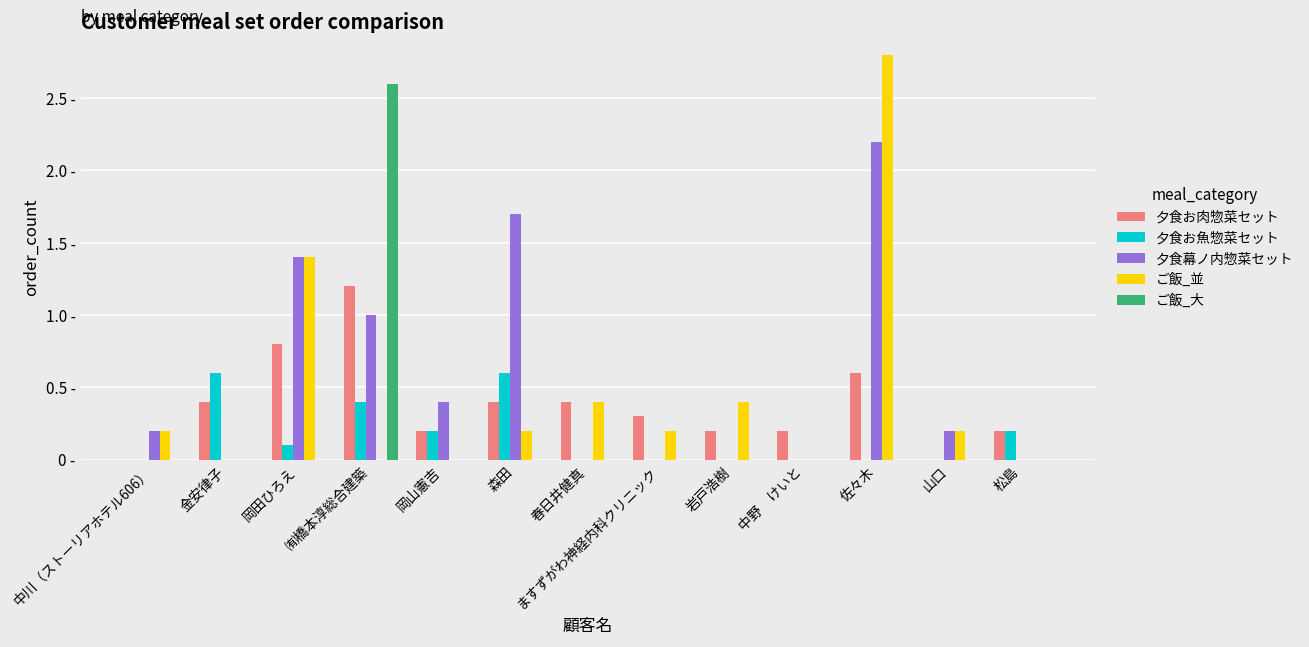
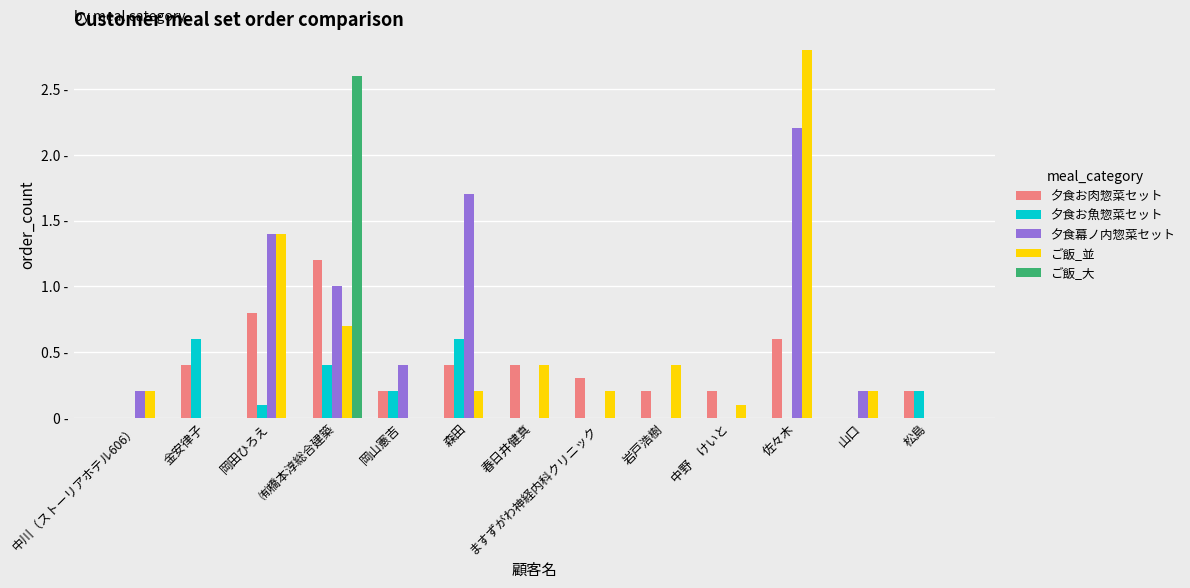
  {
    "夕食お肉惣菜セット": {
      "中川（ストーリアホテル606）": "0.0 -",
      "金安律子": "0.4 -",
      "岡田ひろえ": "0.8 -",
      "㈲橋本淳総合建築": "1.2 -",
      "岡山憲吉": "0.2 -",
      "森田": "0.4 -",
      "春日井健真": "0.4 -",
      "ますずがわ神経内科クリニック": "0.3 -",
      "岩戸浩樹": "0.2 -",
      "中野 けいと": "0.2 -",
      "佐々木": "0.6 -",
      "山口": "0.0 -",
      "松島": "0.2 -"
    },
    "夕食お魚惣菜セット": {
      "中川（ストーリアホテル606）": "0.0 -",
      "金安律子": "0.6 -",
      "岡田ひろえ": "0.1 -",
      "㈲橋本淳総合建築": "0.4 -",
      "岡山憲吉": "0.2 -",
      "森田": "0.6 -",
      "春日井健真": "0.0 -",
      "ますずがわ神経内科クリニック": "0.0 -",
      "岩戸浩樹": "0.0 -",
      "中野 けいと": "0.0 -",
      "佐々木": "0.0 -",
      "山口": "0.0 -",
      "松島": "0.2 -"
    },
    "夕食幕ノ内惣菜セット": {
      "中川（ストーリアホテル606）": "0.2 -",
      "金安律子": "0.0 -",
      "岡田ひろえ": "1.4 -",
      "㈲橋本淳総合建築": "1.0 -",
      "岡山憲吉": "0.4 -",
      "森田": "1.7 -",
      "春日井健真": "0.0 -",
      "ますずがわ神経内科クリニック": "0.0 -",
      "岩戸浩樹": "0.0 -",
      "中野 けいと": "0.0 -",
      "佐々木": "2.2 -",
      "山口": "0.2 -",
      "松島": "0.0 -"
    },
    "ご飯_並": {
      "中川（ストーリアホテル606）": "0.2 -",
      "金安律子": "0.0 -",
      "岡田ひろえ": "1.4 -",
-     "㈲橋本淳総合建築": "0.0 -",
+     "㈲橋本淳総合建築": "0.7 -",
      "岡山憲吉": "0.0 -",
      "森田": "0.2 -",
      "春日井健真": "0.4 -",
      "ますずがわ神経内科クリニック": "0.2 -",
      "岩戸浩樹": "0.4 -",
-     "中野 けいと": "0.0 -",
+     "中野 けいと": "0.1 -",
      "佐々木": "2.8 -",
      "山口": "0.2 -",
      "松島": "0.0 -"
    },
    "ご飯_大": {
      "中川（ストーリアホテル606）": "0.0 -",
      "金安律子": "0.0 -",
      "岡田ひろえ": "0.0 -",
      "㈲橋本淳総合建築": "2.6 -",
      "岡山憲吉": "0.0 -",
      "森田": "0.0 -",
      "春日井健真": "0.0 -",
      "ますずがわ神経内科クリニック": "0.0 -",
      "岩戸浩樹": "0.0 -",
      "中野 けいと": "0.0 -",
      "佐々木": "0.0 -",
      "山口": "0.0 -",
      "松島": "0.0 -"
    }
  }
